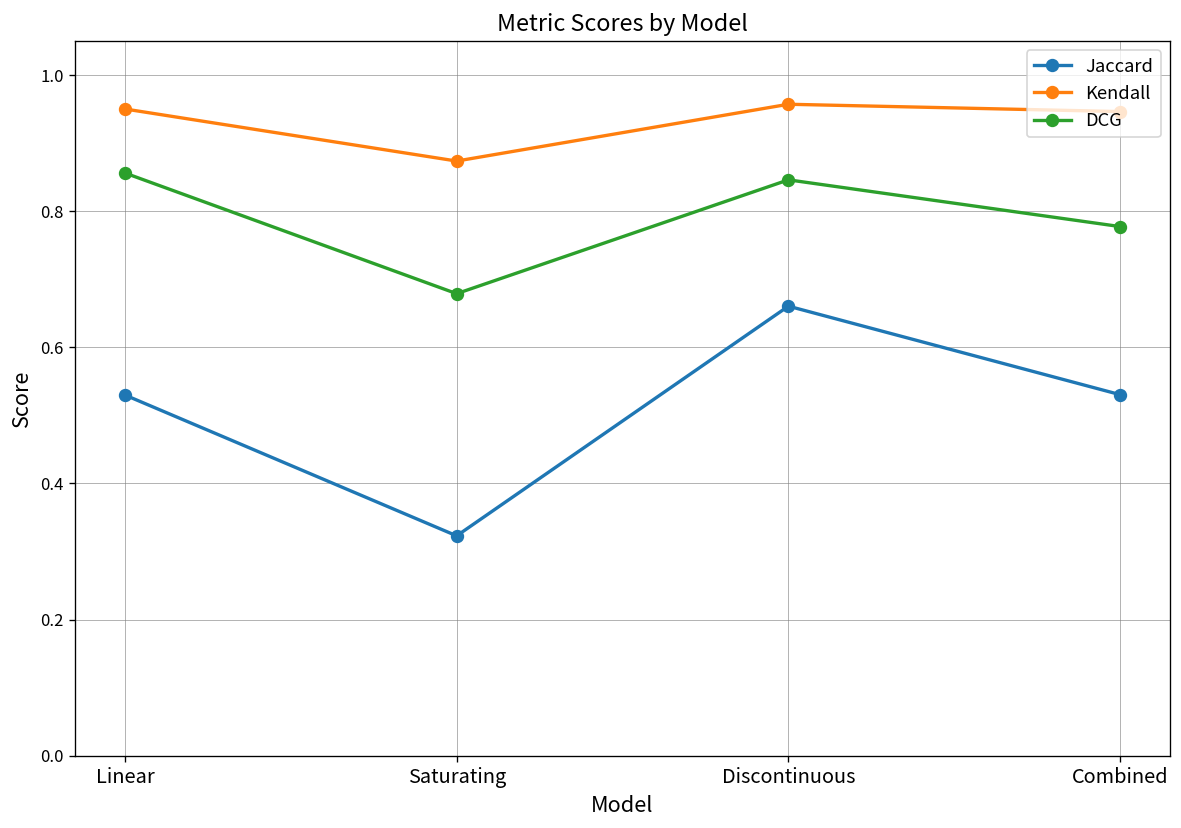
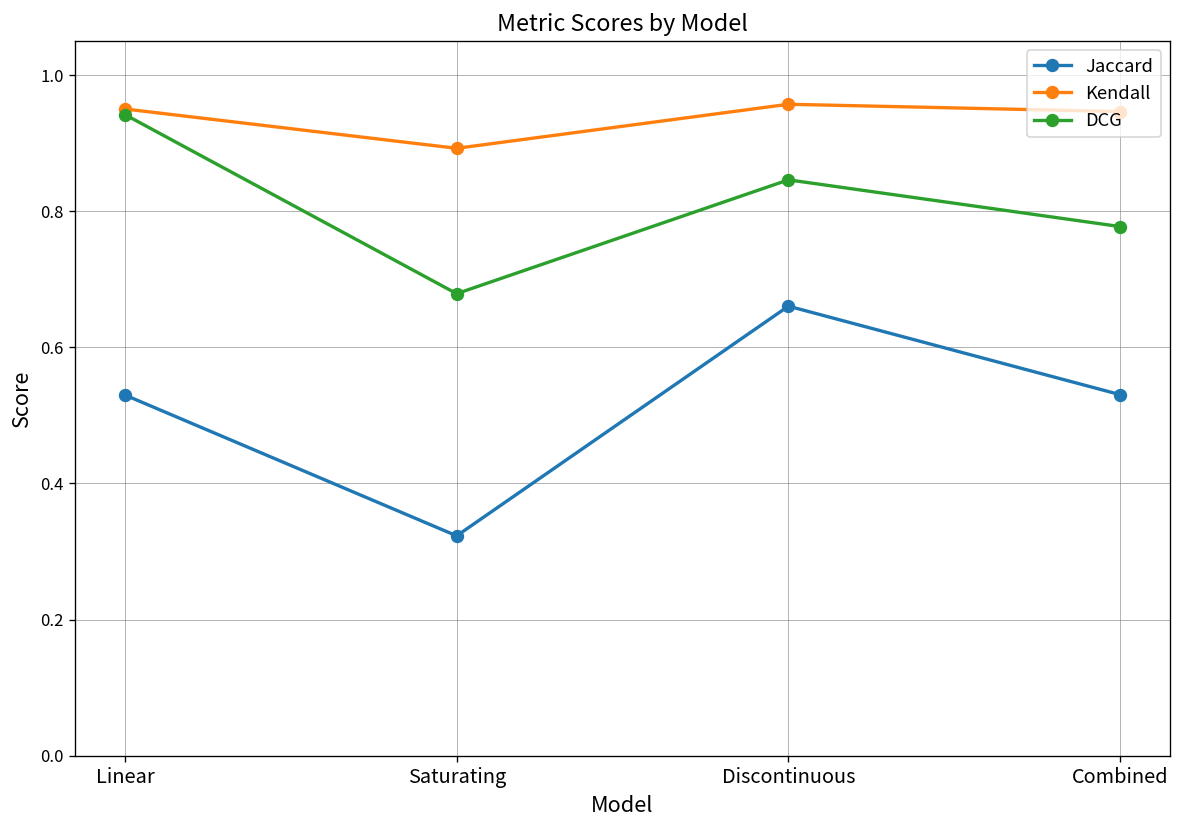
  {
    "Jaccard": {
      "Linear": 0.53,
      "Saturating": 0.32,
      "Discontinuous": 0.66,
      "Combined": 0.53
    },
    "Kendall": {
      "Linear": 0.95,
-     "Saturating": 0.87,
+     "Saturating": 0.89,
      "Discontinuous": 0.96
    },
    "DCG": {
-     "Linear": 0.86,
+     "Linear": 0.94,
      "Saturating": 0.68,
      "Discontinuous": 0.85,
      "Combined": 0.78
    }
  }
